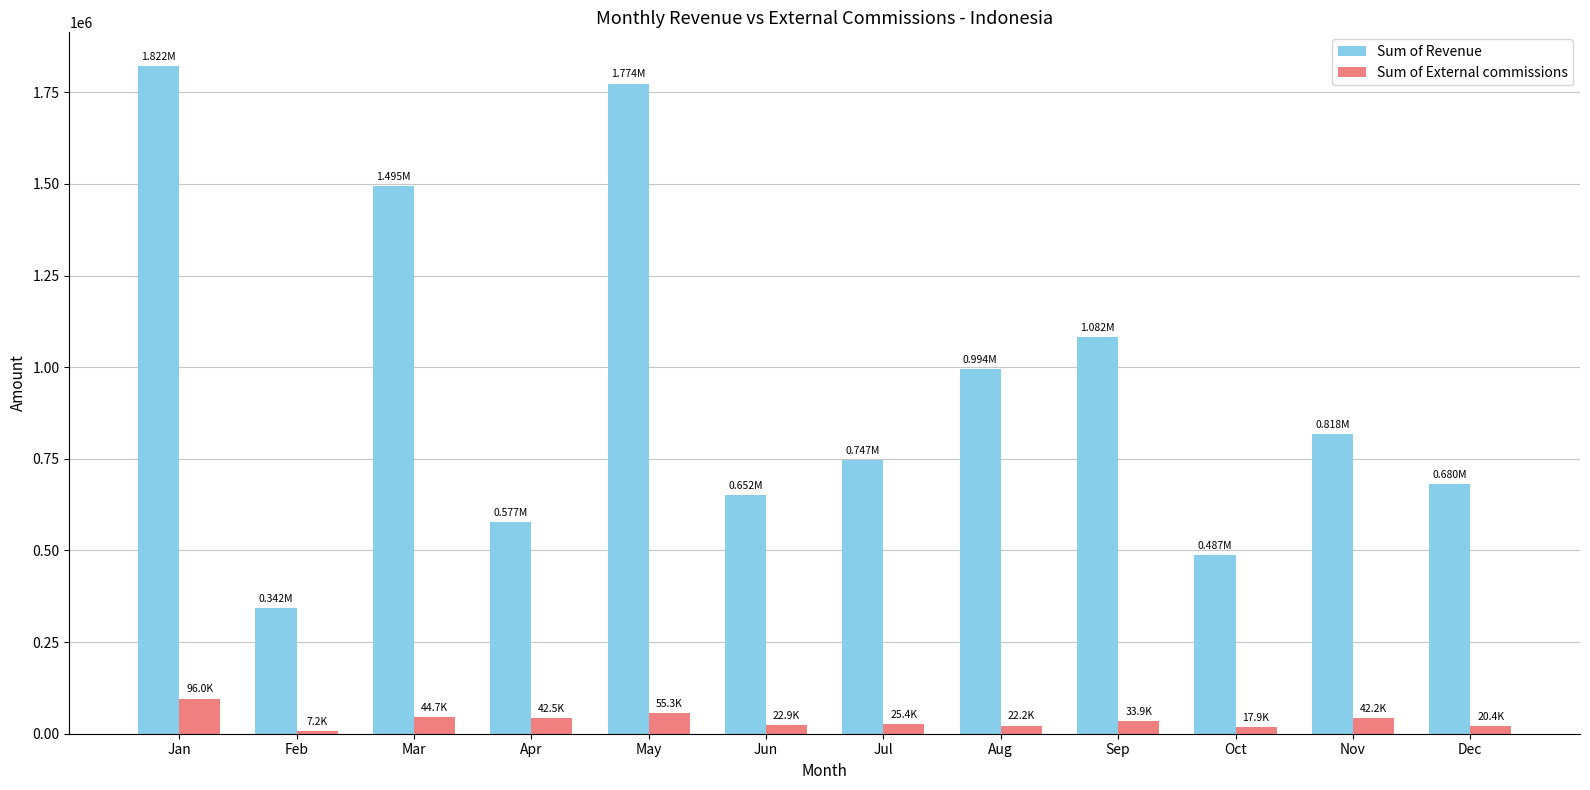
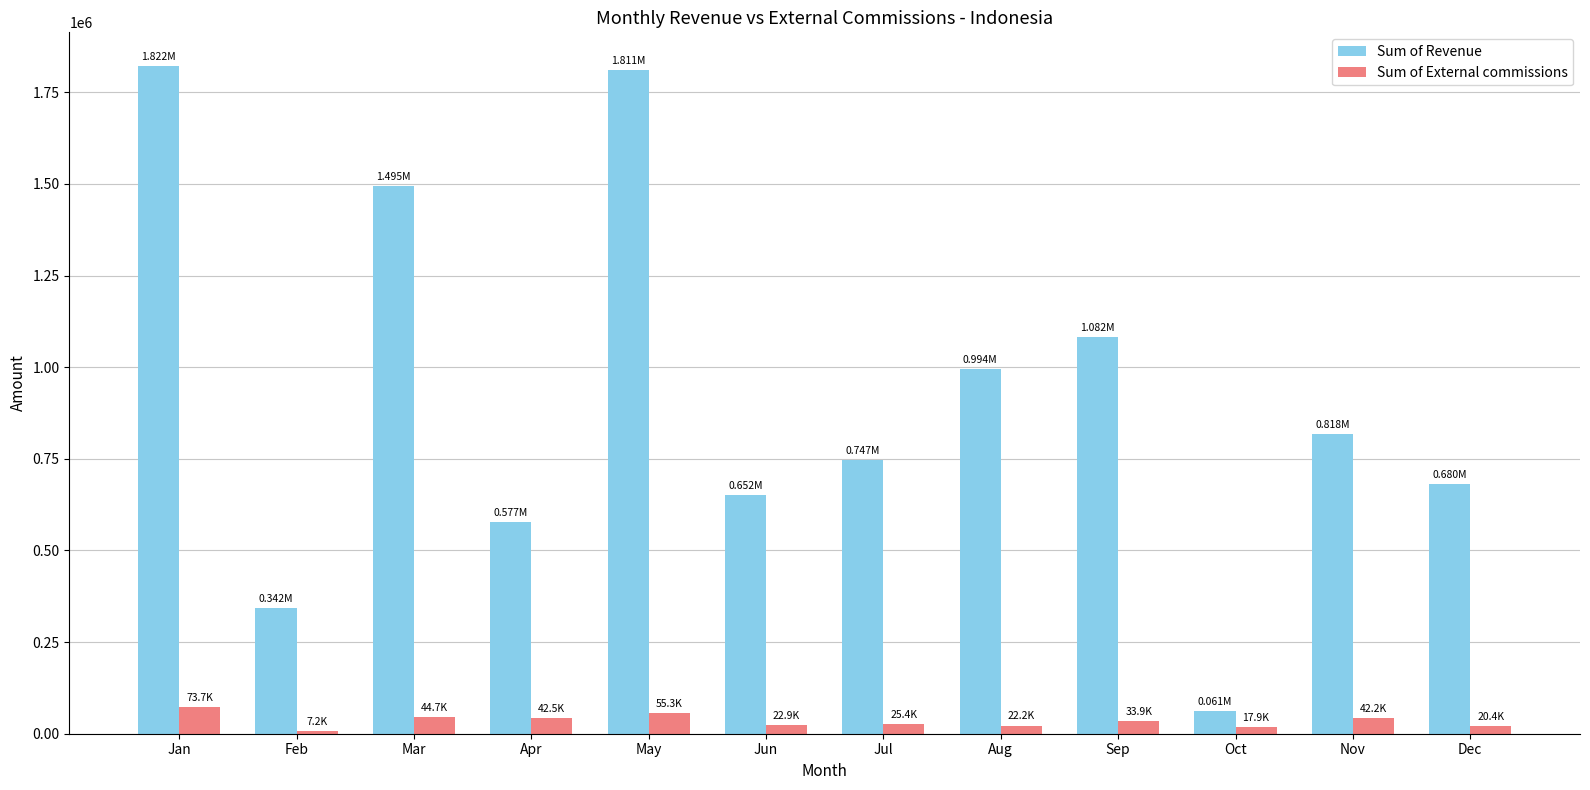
  {
    "Sum of Revenue": {
      "Jan": "1.822M",
      "Feb": "0.342M",
      "Mar": "1.495M",
      "Apr": "0.577M",
-     "May": "1.774M",
+     "May": "1.811M",
      "Jun": "0.652M",
      "Jul": "0.747M",
      "Aug": "0.994M",
      "Sep": "1.082M",
-     "Oct": "0.487M",
+     "Oct": "0.061M",
      "Nov": "0.818M",
      "Dec": "0.680M"
    },
    "Sum of External commissions": {
-     "Jan": "96.0K",
+     "Jan": "73.7K",
      "Feb": "7.2K",
      "Mar": "44.7K",
      "Apr": "42.5K",
      "May": "55.3K",
      "Jun": "22.9K",
      "Jul": "25.4K",
      "Aug": "22.2K",
      "Sep": "33.9K",
      "Oct": "17.9K",
      "Nov": "42.2K",
      "Dec": "20.4K"
    }
  }
